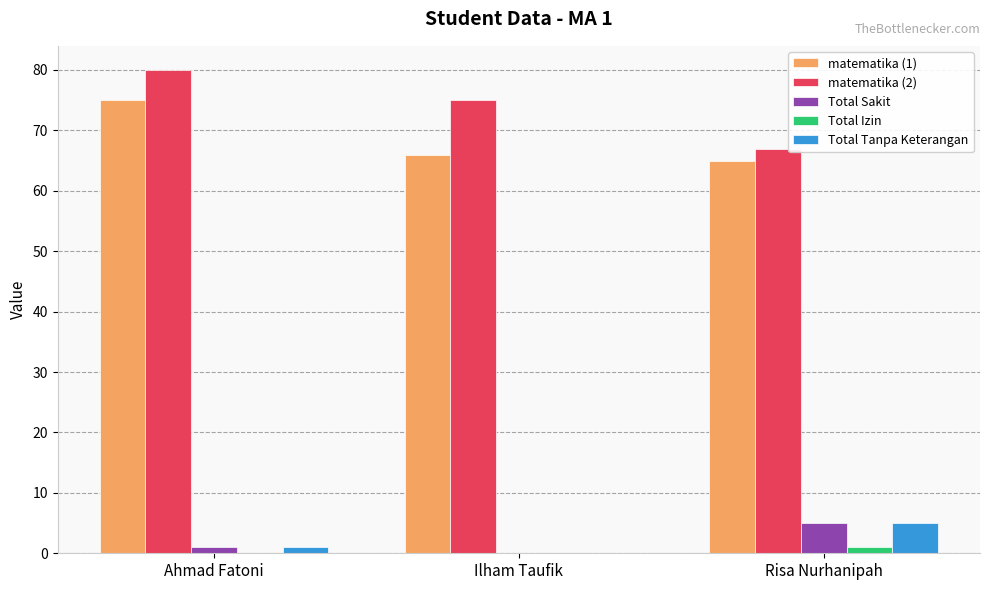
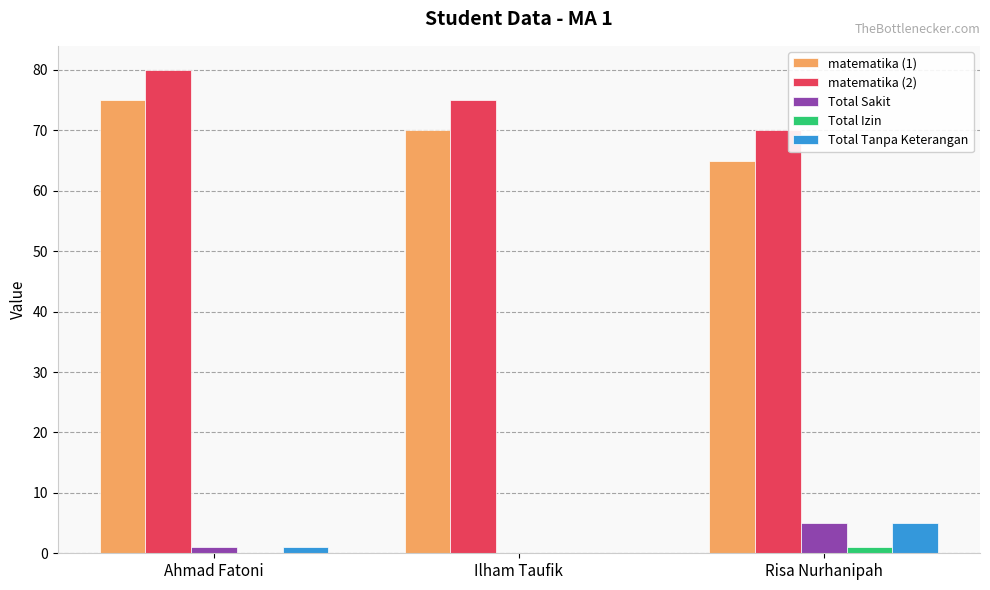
  {
    "matematika (1)": {
      "Ahmad Fatoni": 75,
-     "Ilham Taufik": 66,
+     "Ilham Taufik": 70,
      "Risa Nurhanipah": 65
    },
    "matematika (2)": {
      "Ahmad Fatoni": 80,
      "Ilham Taufik": 75,
-     "Risa Nurhanipah": 67
+     "Risa Nurhanipah": 70
    },
    "Total Sakit": {
      "Ahmad Fatoni": 1,
      "Ilham Taufik": 0,
      "Risa Nurhanipah": 5
    },
    "Total Izin": {
      "Ahmad Fatoni": 0,
      "Ilham Taufik": 0,
      "Risa Nurhanipah": 1
    },
    "Total Tanpa Keterangan": {
      "Ahmad Fatoni": 1,
      "Ilham Taufik": 0,
      "Risa Nurhanipah": 5
    }
  }
